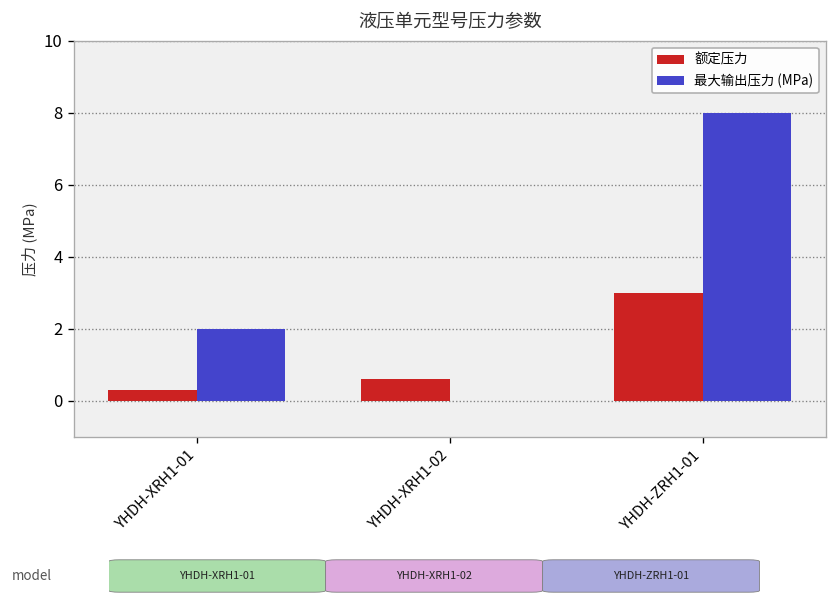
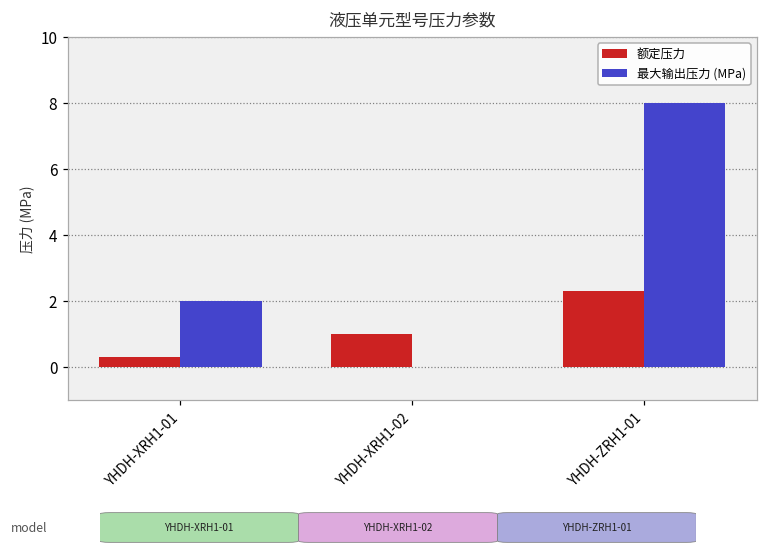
  {
    "额定压力": {
      "YHDH-XRH1-01": 0.3,
-     "YHDH-XRH1-02": 0.6,
-     "YHDH-ZRH1-01": 3.0
+     "YHDH-XRH1-02": 1.0,
+     "YHDH-ZRH1-01": 2.3
    },
    "最大输出压力 (MPa)": {
      "YHDH-XRH1-01": 2.0,
      "YHDH-XRH1-02": 0.0,
      "YHDH-ZRH1-01": 8.0
    }
  }
